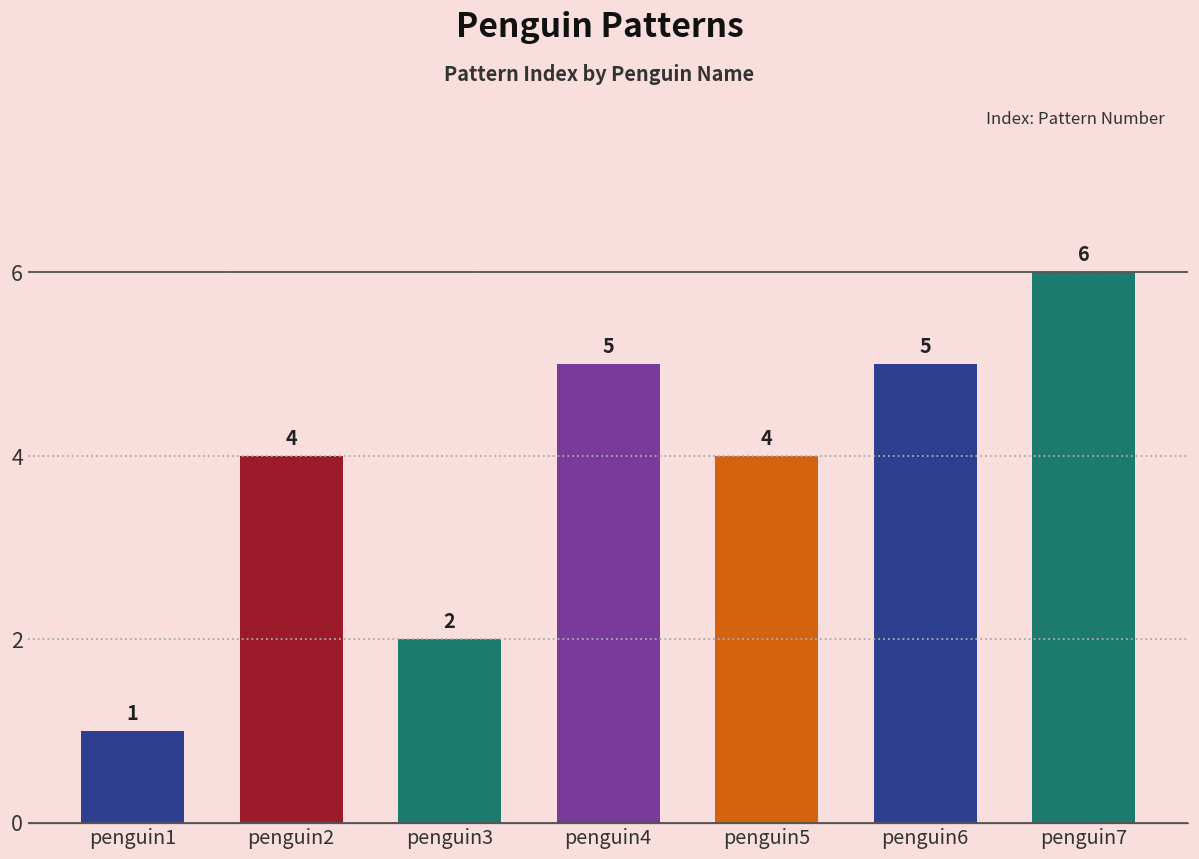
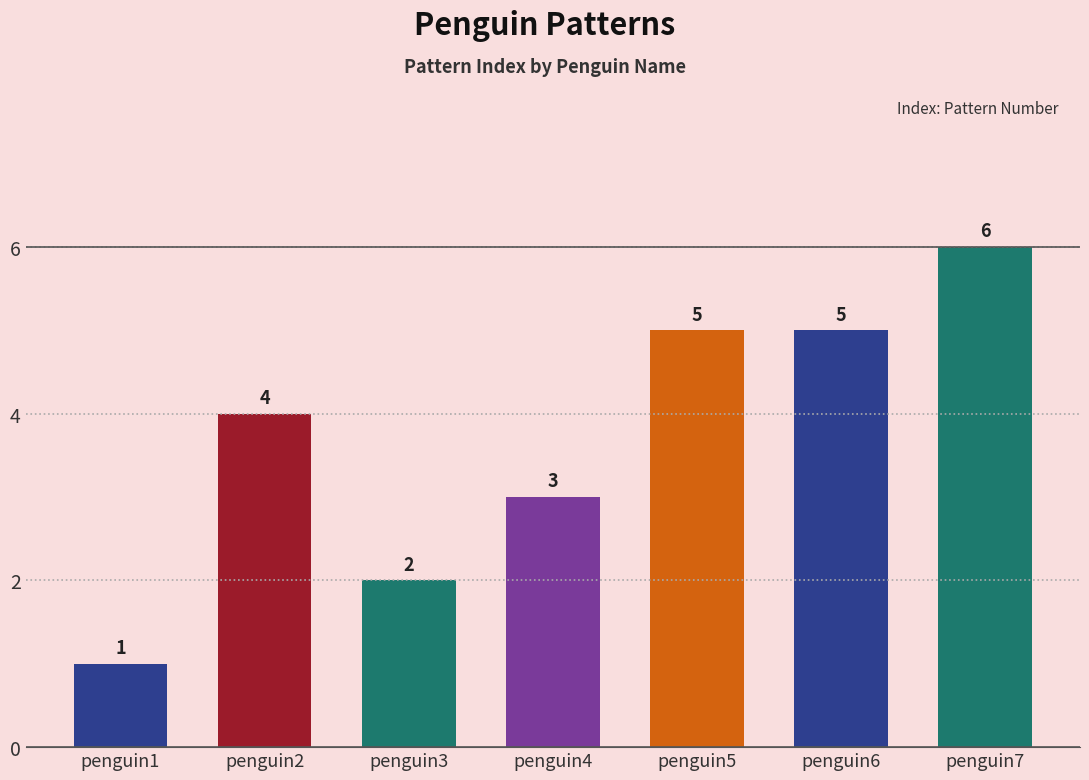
  {
    "penguin1": 1,
    "penguin2": 4,
    "penguin3": 2,
-   "penguin4": 5,
-   "penguin5": 4,
+   "penguin4": 3,
+   "penguin5": 5,
    "penguin6": 5,
    "penguin7": 6
  }
